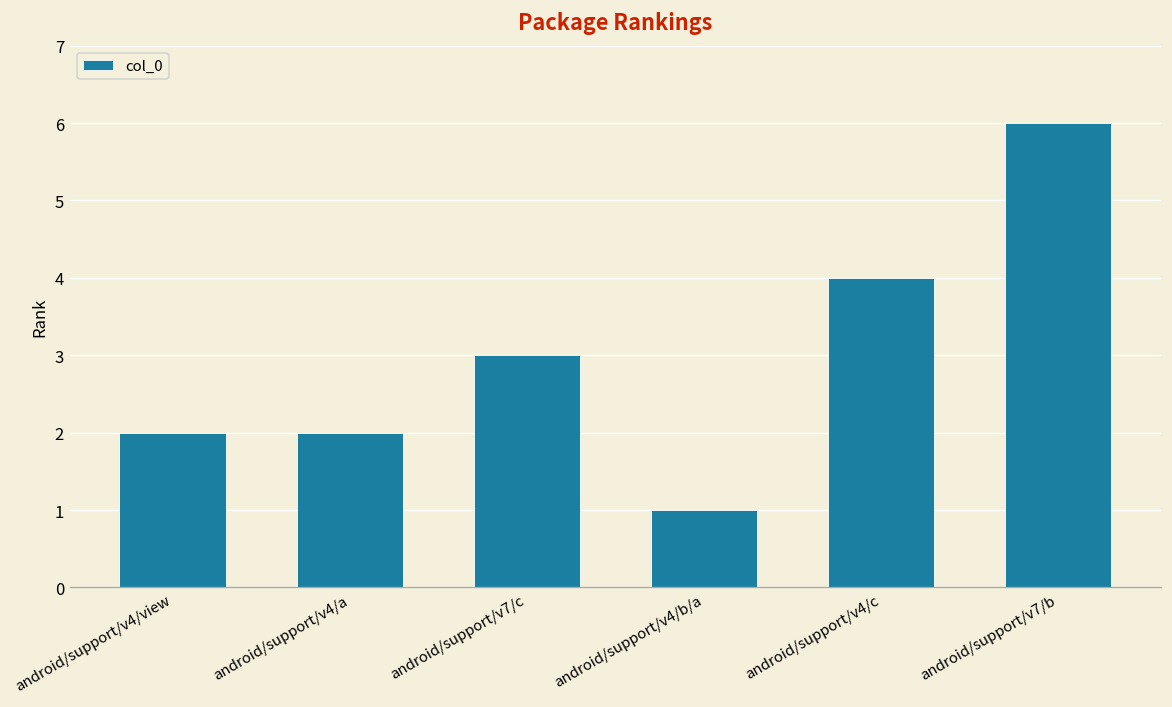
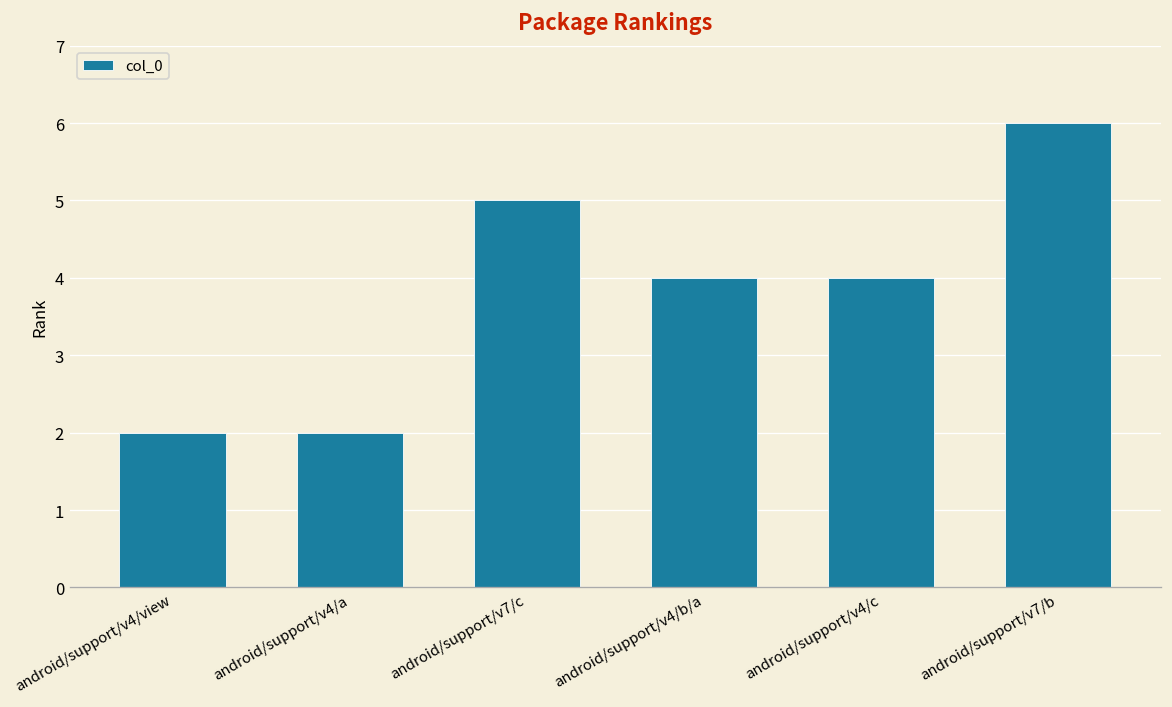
  {
    "android/support/v4/view": 2,
    "android/support/v4/a": 2,
-   "android/support/v7/c": 3,
-   "android/support/v4/b/a": 1,
+   "android/support/v7/c": 5,
+   "android/support/v4/b/a": 4,
    "android/support/v4/c": 4,
    "android/support/v7/b": 6
  }
